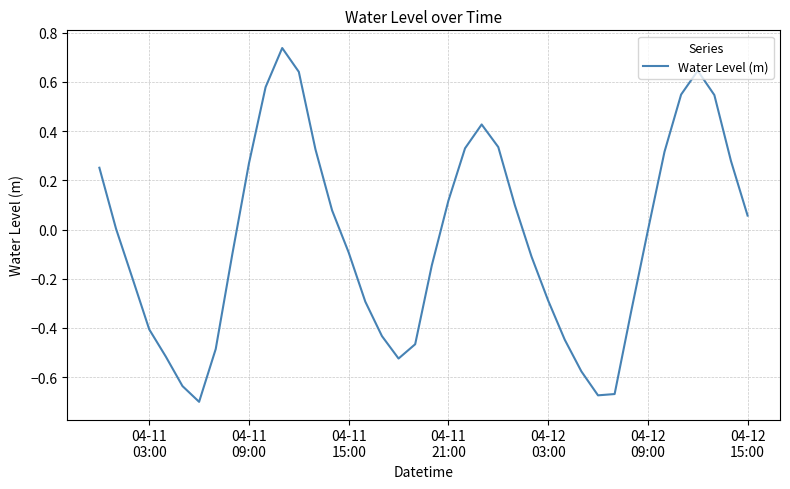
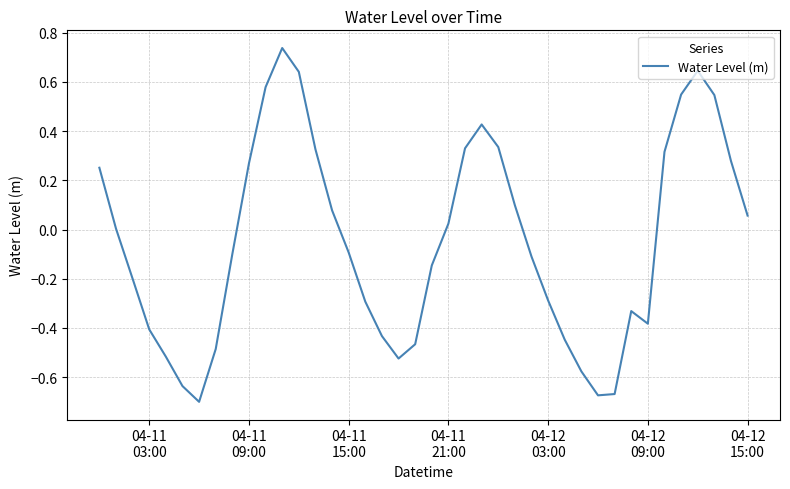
  {
    "04-11 03:00": -0.41,
    "04-11 09:00": 0.27,
    "04-11 15:00": -0.09,
-   "04-11 21:00": 0.12,
+   "04-11 21:00": 0.02,
    "04-12 03:00": -0.29,
-   "04-12 09:00": 0.00,
+   "04-12 09:00": -0.38,
    "04-12 15:00": 0.06
  }
